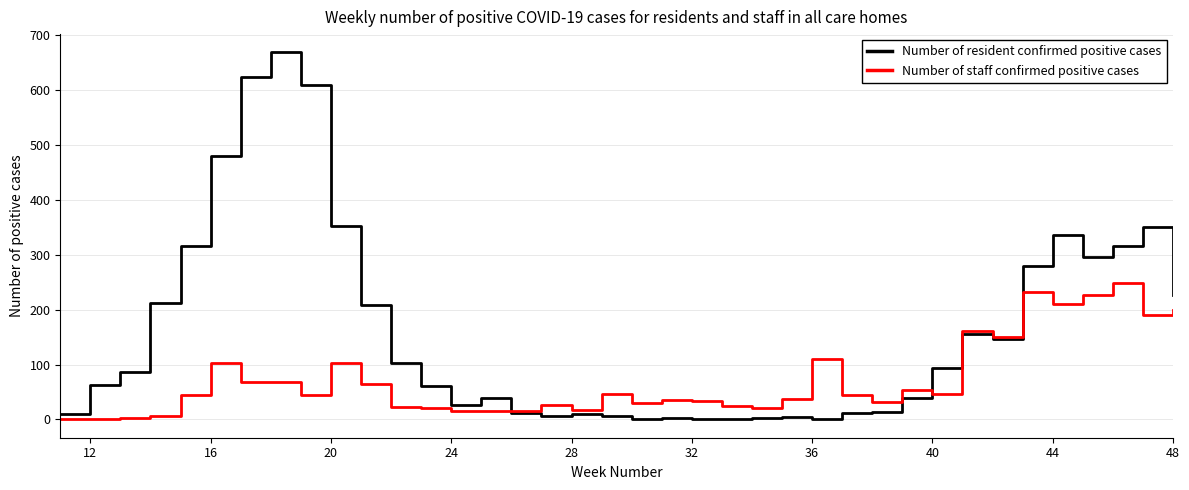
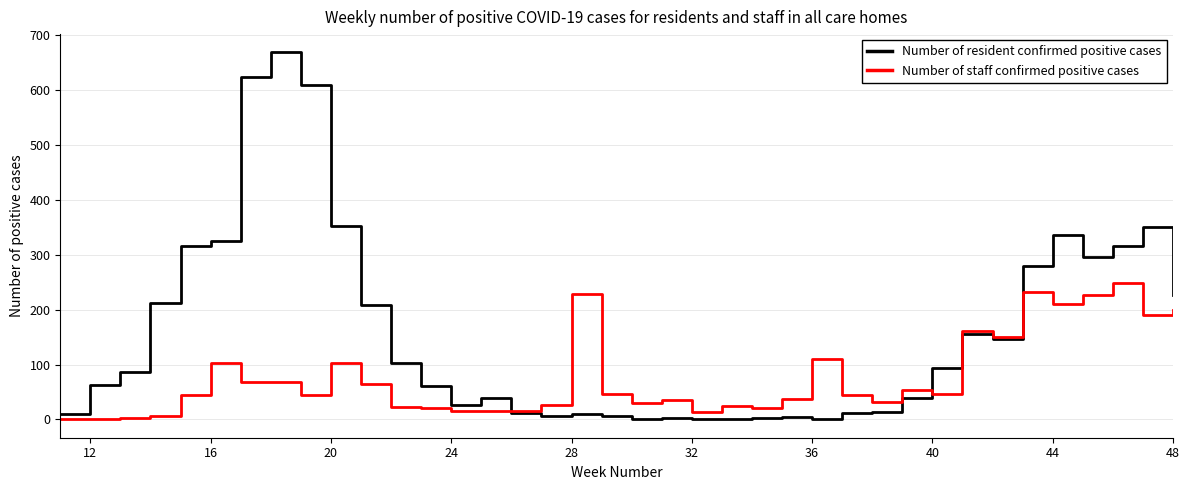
  {
    "Number of resident confirmed positive cases": {
      "12": 60,
-     "16": 480,
+     "16": 330,
      "20": 350,
      "24": 30,
      "28": 10,
      "32": 0,
      "36": 0,
      "40": 90,
      "44": 340,
      "48": 230
    },
    "Number of staff confirmed positive cases": {
      "12": 0,
      "16": 100,
      "20": 100,
      "24": 20,
-     "28": 20,
-     "32": 30,
+     "28": 230,
+     "32": 10,
      "36": 110,
      "40": 50,
      "44": 210,
      "48": 200
    }
  }
